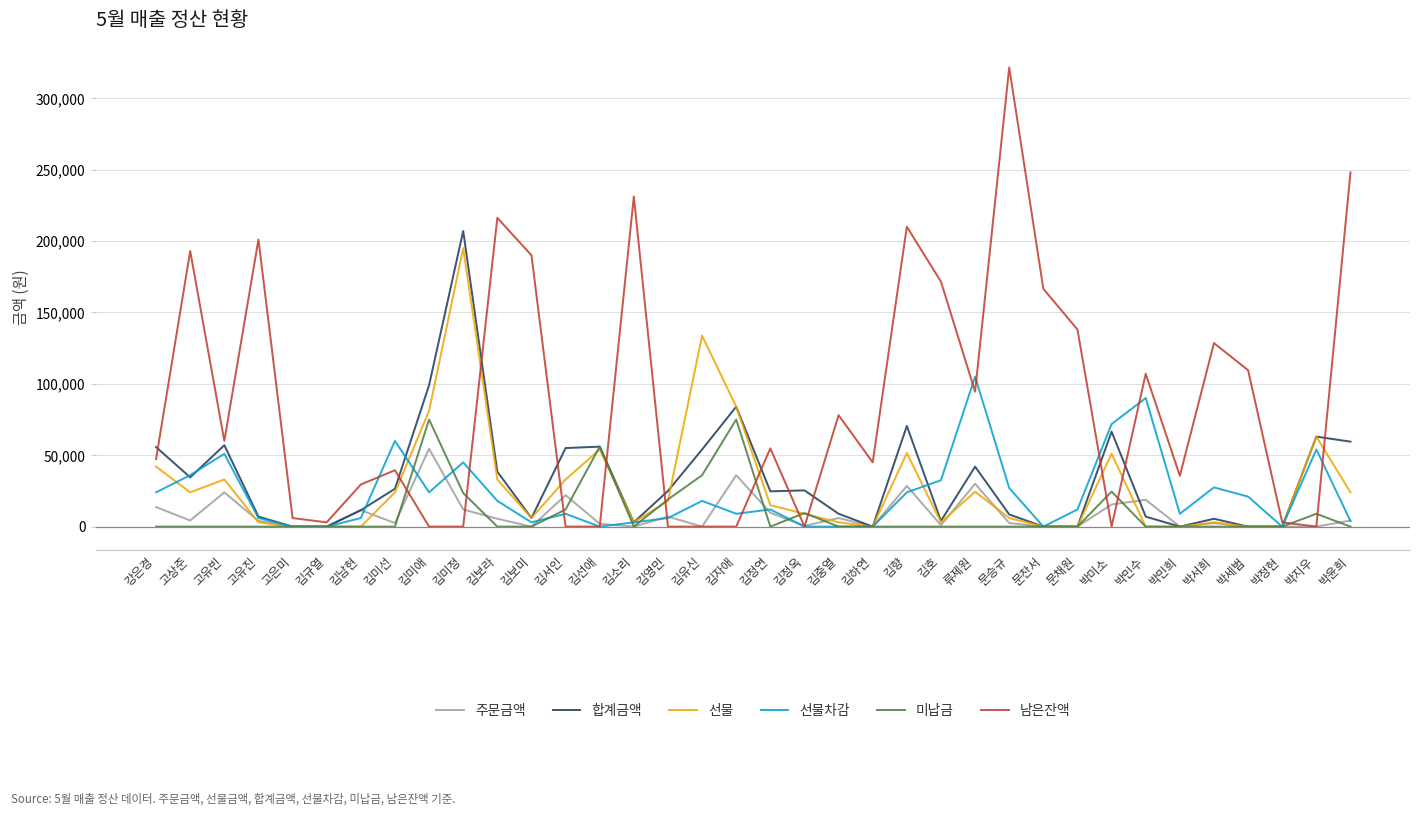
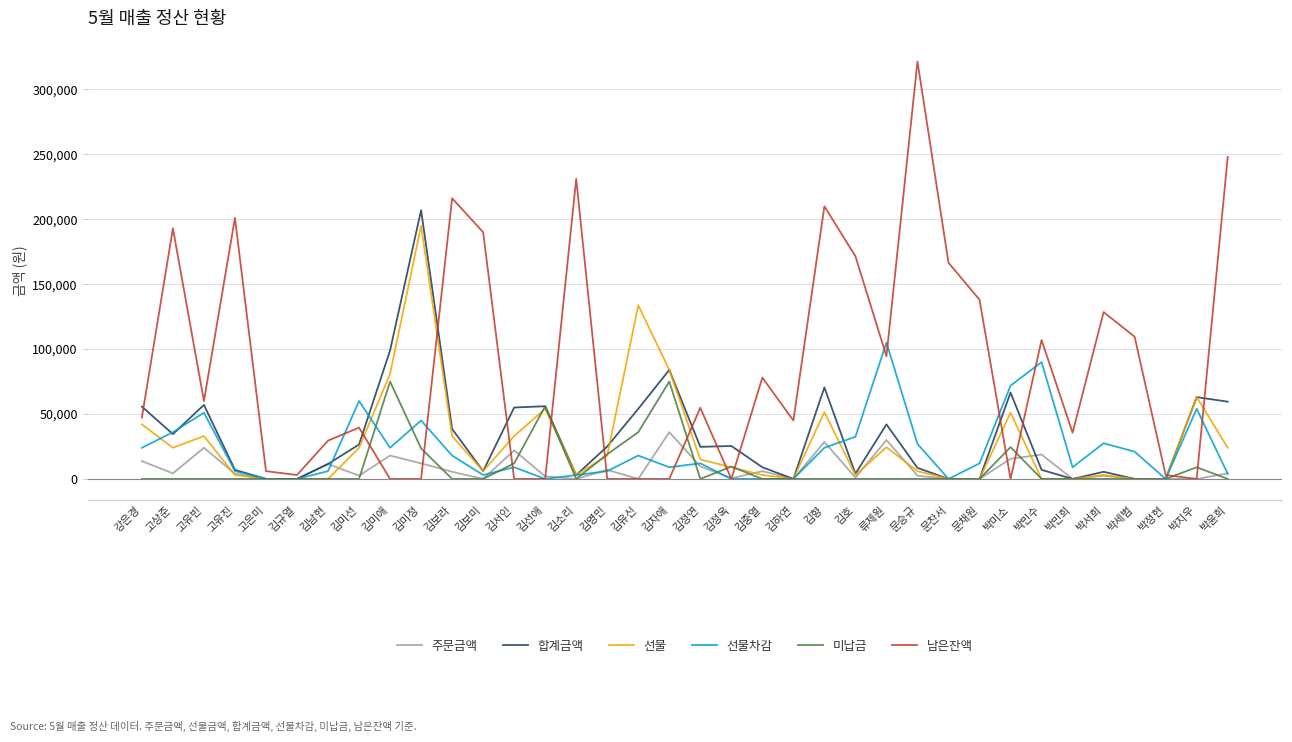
  {
    "주문금액": {
      "강은경": "14,000",
      "고상준": "4,000",
      "고유빈": "24,000",
      "김미선": "3,000",
-     "김미애": "55,000",
+     "김미애": "18,000",
      "김미정": "12,000",
      "김보라": "6,000",
      "김서인": "22,000",
      "김선애": "2,000",
      "김자애": "36,000",
      "김정연": "10,000",
      "김중열": "6,000",
      "김향": "29,000",
      "류제원": "30,000",
      "문승규": "3,000",
      "박미소": "16,000",
      "박민수": "19,000"
    },
    "합계금액": {
      "강은경": "56,000",
      "고유빈": "57,000",
      "김미선": "27,000",
      "김미애": "99,000",
      "김미정": "207,000",
      "김보라": "39,000",
      "김서인": "55,000",
      "김영민": "25,000",
      "김유신": "54,000",
      "김정연": "25,000",
      "김정옥": "25,000",
      "김중열": "9,000",
      "김향": "71,000",
      "류제원": "42,000",
      "문승규": "9,000",
      "박미소": "67,000",
      "박민수": "7,000",
      "박서희": "6,000",
      "박윤희": "60,000"
    },
    "선물": {
      "강은경": "42,000",
      "고상준": "24,000",
      "고유빈": "33,000",
      "김미선": "24,000",
      "김미애": "81,000",
      "김미정": "195,000",
      "김보라": "33,000",
      "김서인": "33,000",
      "김유신": "134,000",
      "김정연": "15,000",
      "김중열": "3,000",
      "김향": "52,000",
      "류제원": "24,000",
      "문승규": "6,000",
      "박미소": "51,000",
      "박윤희": "24,000"
    },
    "선물차감": {
      "강은경": "24,000",
      "고유빈": "51,000",
      "김남현": "6,000",
      "김미선": "60,000",
      "김미애": "24,000",
      "김미정": "45,000",
      "김보라": "18,000",
      "김보미": "3,000",
      "김서인": "9,000",
      "김유신": "18,000",
      "김자애": "9,000",
      "김정연": "12,000",
      "김향": "24,000",
      "김호": "32,000",
      "류제원": "105,000",
      "문승규": "27,000",
      "문채원": "12,000",
      "박미소": "72,000",
      "박민수": "90,000",
      "박민희": "9,000",
      "박서희": "27,000",
      "박세범": "21,000",
      "박지우": "54,000"
    },
    "미납금": {
      "강은경": "0",
      "고상준": "0",
      "고유빈": "0",
      "고유진": "0",
      "김미선": "0",
      "김미애": "75,000",
      "김미정": "24,000",
      "김보라": "0",
      "김서인": "12,000",
      "김유신": "36,000",
      "김자애": "75,000",
      "김정연": "0",
      "김향": "0",
      "류제원": "0",
      "문승규": "0",
      "박미소": "25,000",
      "박서희": "0",
      "박지우": "9,000",
      "박윤희": "0"
    },
    "남은잔액": {
      "강은경": "47,000",
      "고상준": "193,000",
      "고유빈": "60,000",
      "고유진": "201,000",
      "고은미": "6,000",
      "김규열": "3,000",
      "김남현": "30,000",
      "김미선": "40,000",
      "김미애": "0",
      "김미정": "0",
      "김보라": "216,000",
      "김보미": "190,000",
      "김서인": "0",
      "김소리": "231,000",
      "김영민": "0",
      "김자애": "0",
      "김정연": "55,000",
      "김중열": "78,000",
      "김하연": "45,000",
      "김향": "210,000",
      "김호": "172,000",
      "류제원": "95,000",
      "문승규": "322,000",
      "문찬서": "167,000",
      "문채원": "138,000",
      "박미소": "0",
      "박민수": "107,000",
      "박민희": "36,000",
      "박서희": "129,000",
      "박세범": "110,000",
      "박정현": "3,000",
      "박윤희": "248,000"
    }
  }
